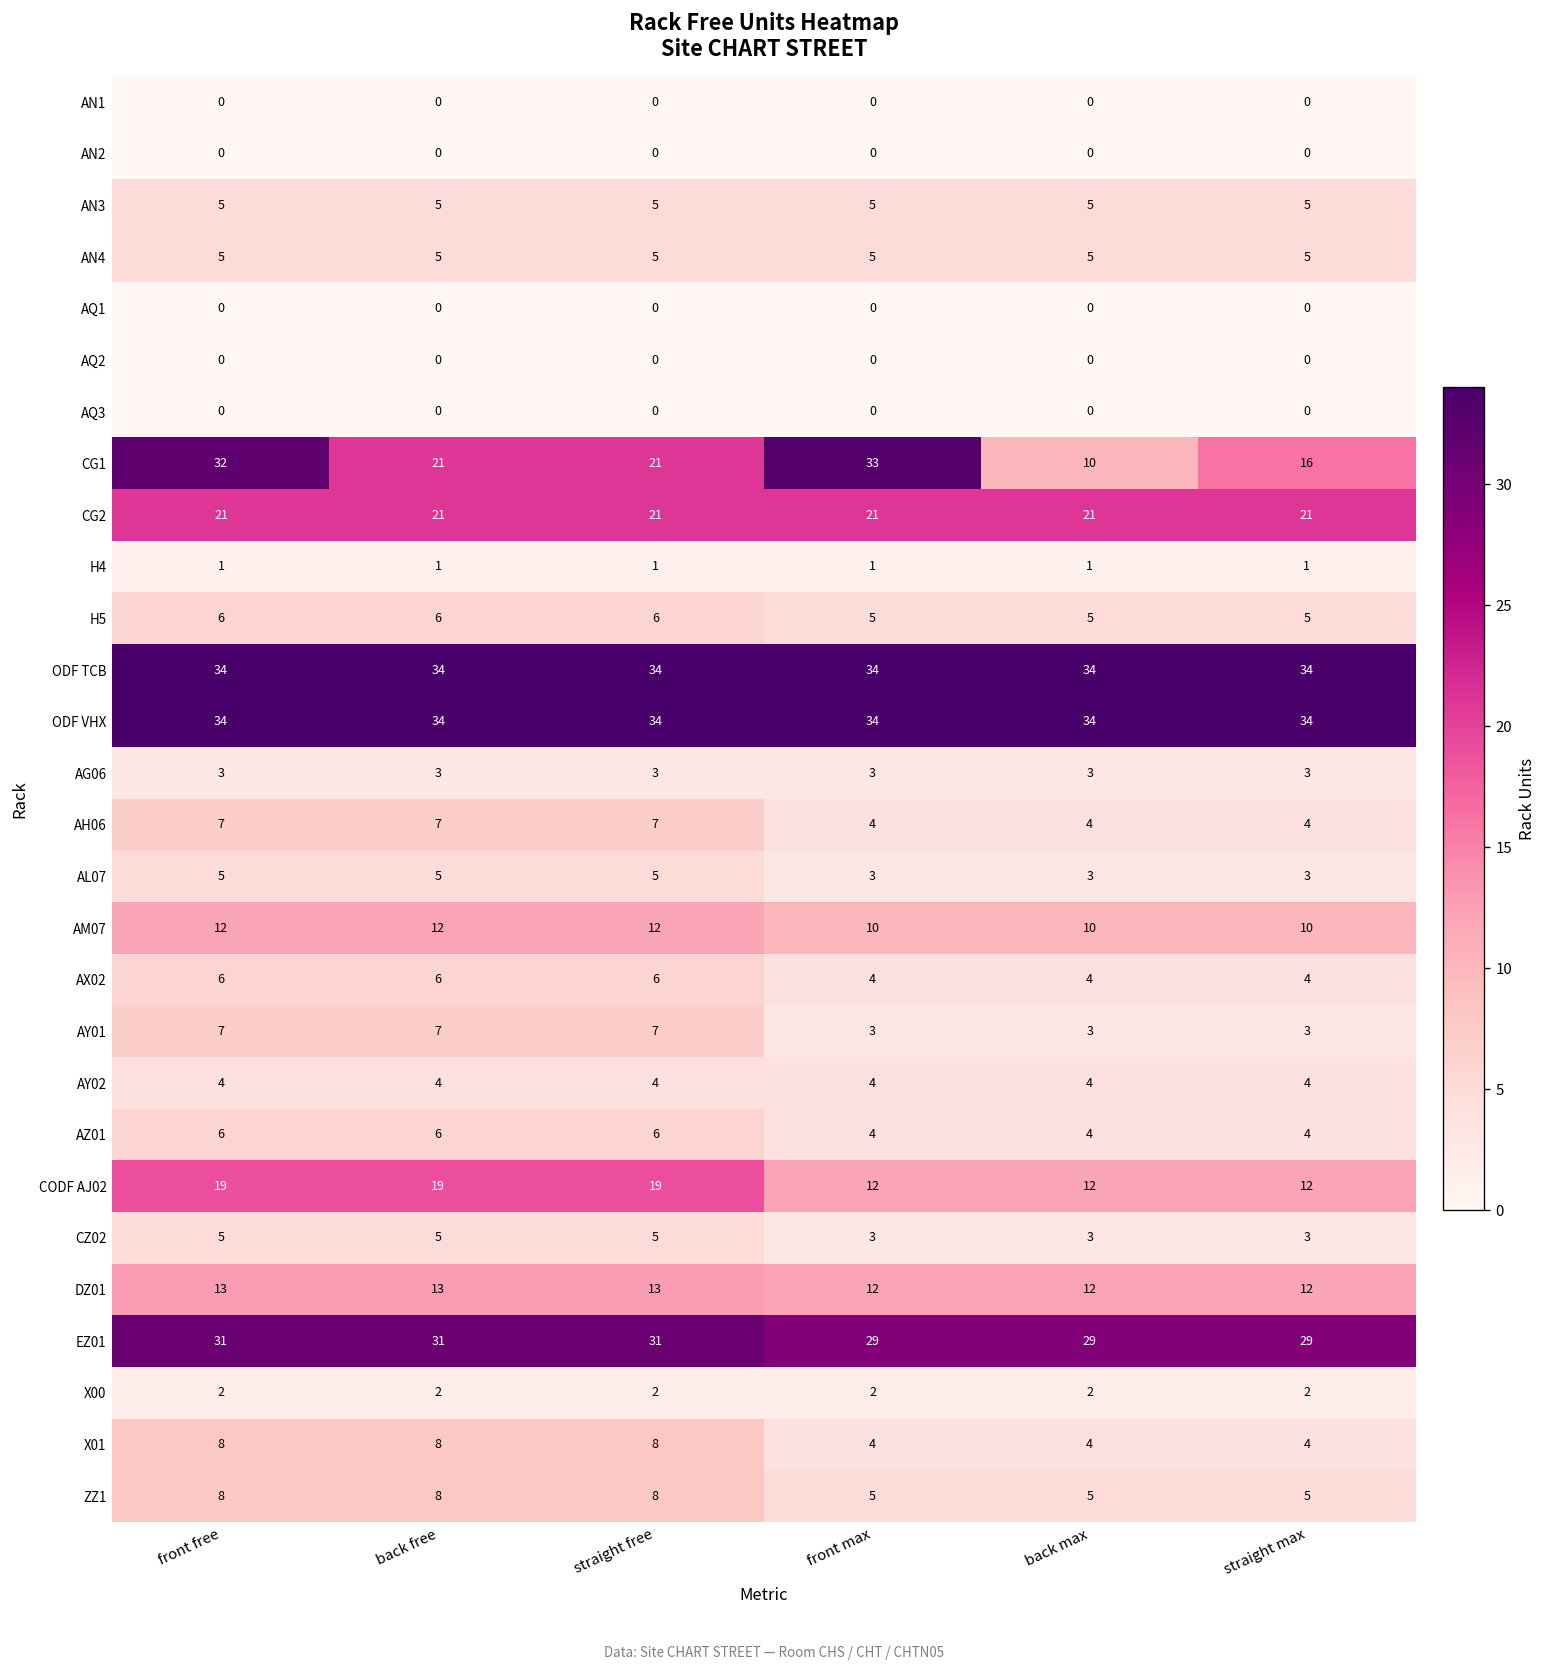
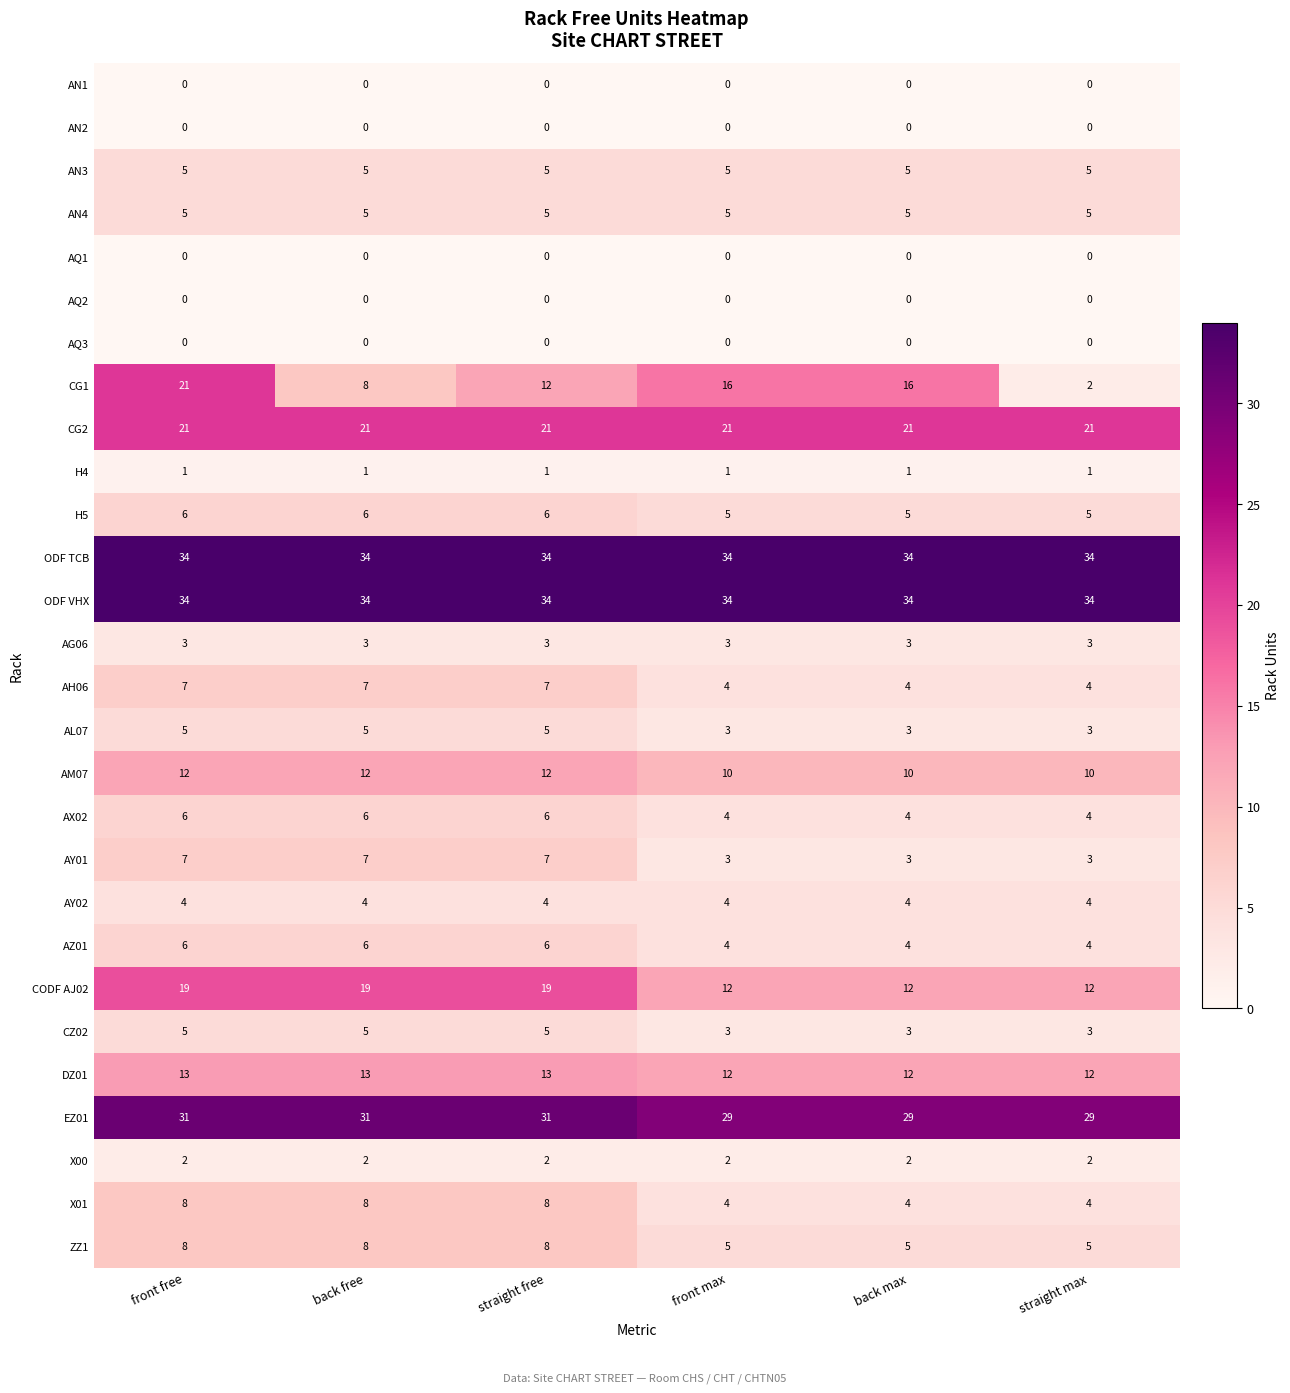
  {
    "AN1": {
      "front free": 0,
      "back free": 0,
      "straight free": 0,
      "front max": 0,
      "back max": 0,
      "straight max": 0
    },
    "AN2": {
      "front free": 0,
      "back free": 0,
      "straight free": 0,
      "front max": 0,
      "back max": 0,
      "straight max": 0
    },
    "AN3": {
      "front free": 5,
      "back free": 5,
      "straight free": 5,
      "front max": 5,
      "back max": 5,
      "straight max": 5
    },
    "AN4": {
      "front free": 5,
      "back free": 5,
      "straight free": 5,
      "front max": 5,
      "back max": 5,
      "straight max": 5
    },
    "AQ1": {
      "front free": 0,
      "back free": 0,
      "straight free": 0,
      "front max": 0,
      "back max": 0,
      "straight max": 0
    },
    "AQ2": {
      "front free": 0,
      "back free": 0,
      "straight free": 0,
      "front max": 0,
      "back max": 0,
      "straight max": 0
    },
    "AQ3": {
      "front free": 0,
      "back free": 0,
      "straight free": 0,
      "front max": 0,
      "back max": 0,
      "straight max": 0
    },
    "CG1": {
-     "front free": 32,
-     "back free": 21,
-     "straight free": 21,
-     "front max": 33,
-     "back max": 10,
-     "straight max": 16
+     "front free": 21,
+     "back free": 8,
+     "straight free": 12,
+     "front max": 16,
+     "back max": 16,
+     "straight max": 2
    },
    "CG2": {
      "front free": 21,
      "back free": 21,
      "straight free": 21,
      "front max": 21,
      "back max": 21,
      "straight max": 21
    },
    "H4": {
      "front free": 1,
      "back free": 1,
      "straight free": 1,
      "front max": 1,
      "back max": 1,
      "straight max": 1
    },
    "H5": {
      "front free": 6,
      "back free": 6,
      "straight free": 6,
      "front max": 5,
      "back max": 5,
      "straight max": 5
    },
    "ODF TCB": {
      "front free": 34,
      "back free": 34,
      "straight free": 34,
      "front max": 34,
      "back max": 34,
      "straight max": 34
    },
    "ODF VHX": {
      "front free": 34,
      "back free": 34,
      "straight free": 34,
      "front max": 34,
      "back max": 34,
      "straight max": 34
    },
    "AG06": {
      "front free": 3,
      "back free": 3,
      "straight free": 3,
      "front max": 3,
      "back max": 3,
      "straight max": 3
    },
    "AH06": {
      "front free": 7,
      "back free": 7,
      "straight free": 7,
      "front max": 4,
      "back max": 4,
      "straight max": 4
    },
    "AL07": {
      "front free": 5,
      "back free": 5,
      "straight free": 5,
      "front max": 3,
      "back max": 3,
      "straight max": 3
    },
    "AM07": {
      "front free": 12,
      "back free": 12,
      "straight free": 12,
      "front max": 10,
      "back max": 10,
      "straight max": 10
    },
    "AX02": {
      "front free": 6,
      "back free": 6,
      "straight free": 6,
      "front max": 4,
      "back max": 4,
      "straight max": 4
    },
    "AY01": {
      "front free": 7,
      "back free": 7,
      "straight free": 7,
      "front max": 3,
      "back max": 3,
      "straight max": 3
    },
    "AY02": {
      "front free": 4,
      "back free": 4,
      "straight free": 4,
      "front max": 4,
      "back max": 4,
      "straight max": 4
    },
    "AZ01": {
      "front free": 6,
      "back free": 6,
      "straight free": 6,
      "front max": 4,
      "back max": 4,
      "straight max": 4
    },
    "CODF AJ02": {
      "front free": 19,
      "back free": 19,
      "straight free": 19,
      "front max": 12,
      "back max": 12,
      "straight max": 12
    },
    "CZ02": {
      "front free": 5,
      "back free": 5,
      "straight free": 5,
      "front max": 3,
      "back max": 3,
      "straight max": 3
    },
    "DZ01": {
      "front free": 13,
      "back free": 13,
      "straight free": 13,
      "front max": 12,
      "back max": 12,
      "straight max": 12
    },
    "EZ01": {
      "front free": 31,
      "back free": 31,
      "straight free": 31,
      "front max": 29,
      "back max": 29,
      "straight max": 29
    },
    "X00": {
      "front free": 2,
      "back free": 2,
      "straight free": 2,
      "front max": 2,
      "back max": 2,
      "straight max": 2
    },
    "X01": {
      "front free": 8,
      "back free": 8,
      "straight free": 8,
      "front max": 4,
      "back max": 4,
      "straight max": 4
    },
    "ZZ1": {
      "front free": 8,
      "back free": 8,
      "straight free": 8,
      "front max": 5,
      "back max": 5,
      "straight max": 5
    }
  }
